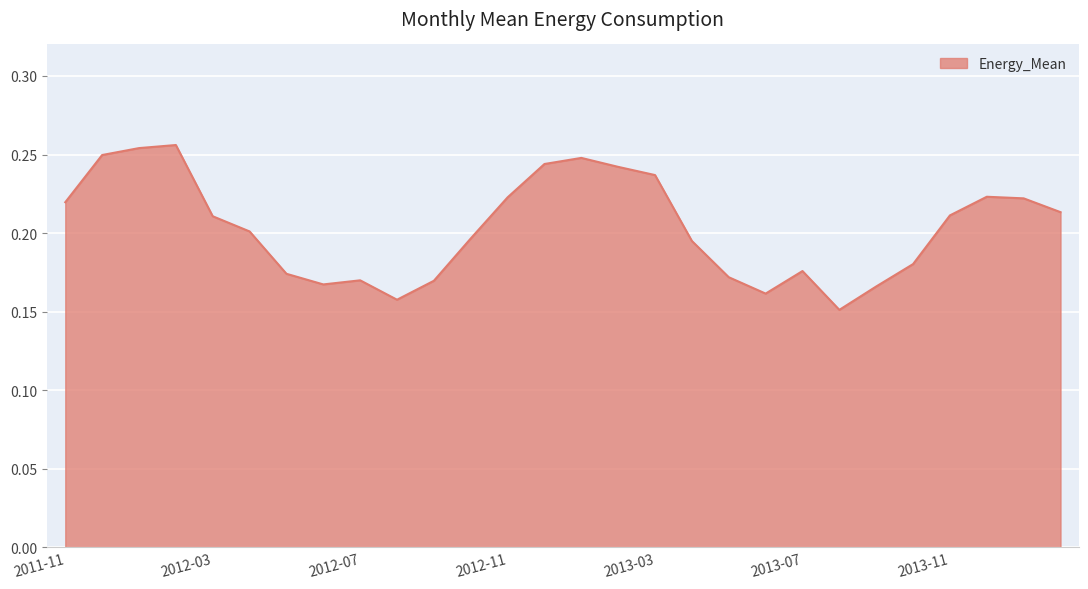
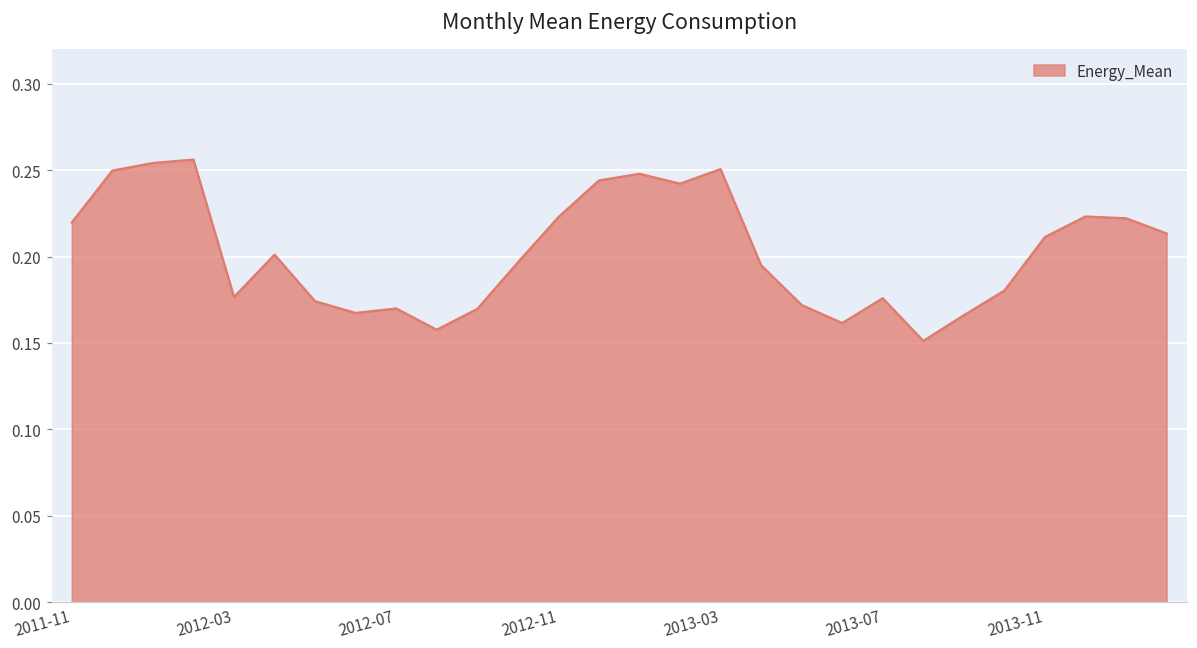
  {
    "2011-11": 0.220,
-   "2012-03": 0.211,
+   "2012-03": 0.177,
    "2012-07": 0.170,
    "2012-11": 0.223,
-   "2013-03": 0.237,
+   "2013-03": 0.251,
    "2013-07": 0.176,
    "2013-11": 0.211
  }
